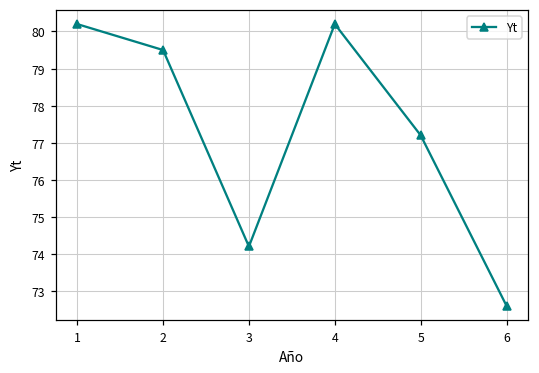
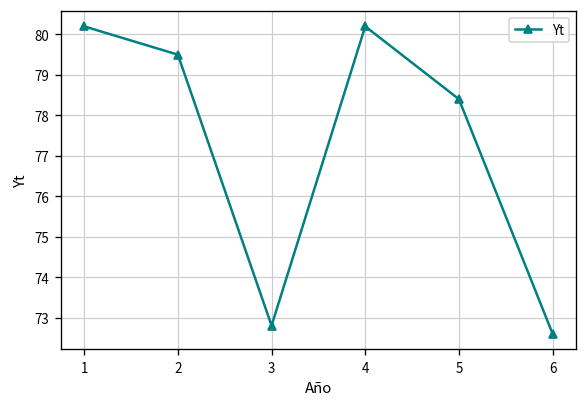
  {
    "1": 80.2,
    "2": 79.5,
-   "3": 74.2,
+   "3": 72.8,
    "4": 80.2,
-   "5": 77.2,
+   "5": 78.4,
    "6": 72.6
  }
